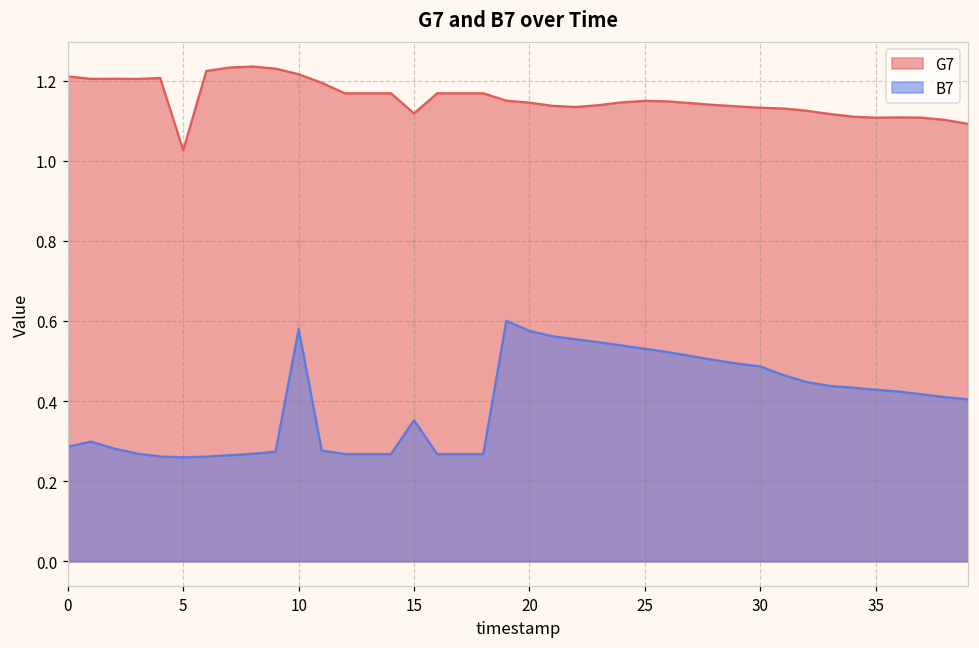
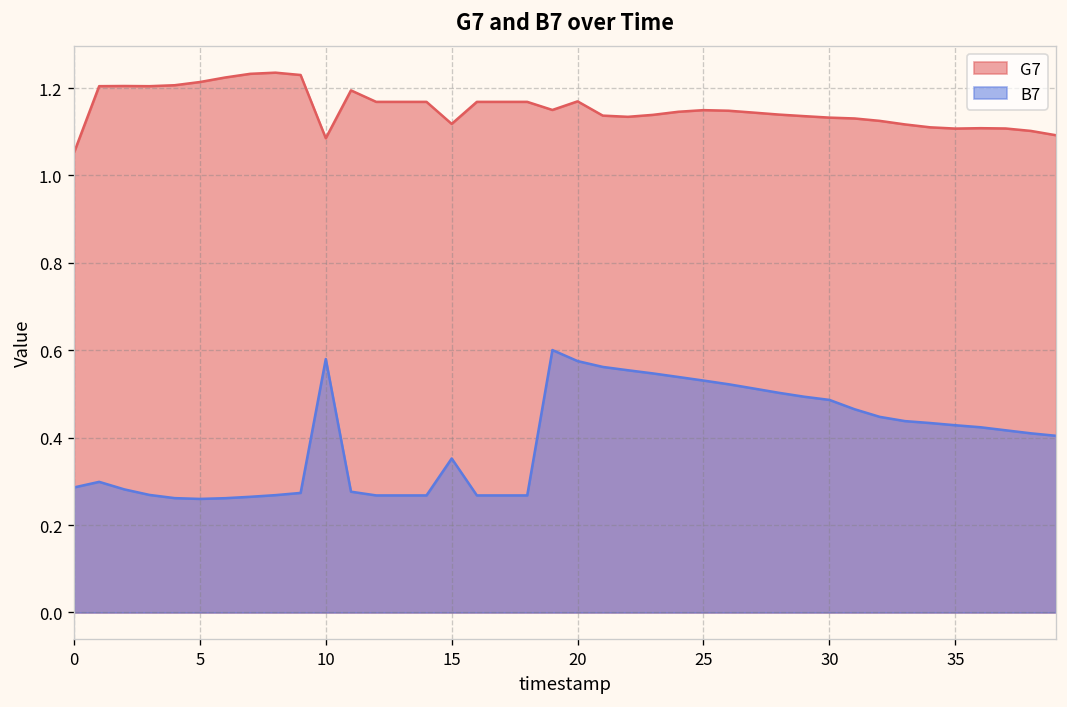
  {
    "G7": {
-     "0": 1.21,
-     "5": 1.03,
-     "10": 1.22,
+     "0": 1.05,
+     "5": 1.21,
+     "10": 1.09,
      "15": 1.12,
-     "20": 1.15,
+     "20": 1.17,
      "25": 1.15,
      "30": 1.13,
      "35": 1.11
    },
    "B7": {
      "0": 0.29,
      "5": 0.26,
      "10": 0.58,
      "15": 0.35,
      "20": 0.58,
      "25": 0.53,
      "30": 0.49,
      "35": 0.43
    }
  }
